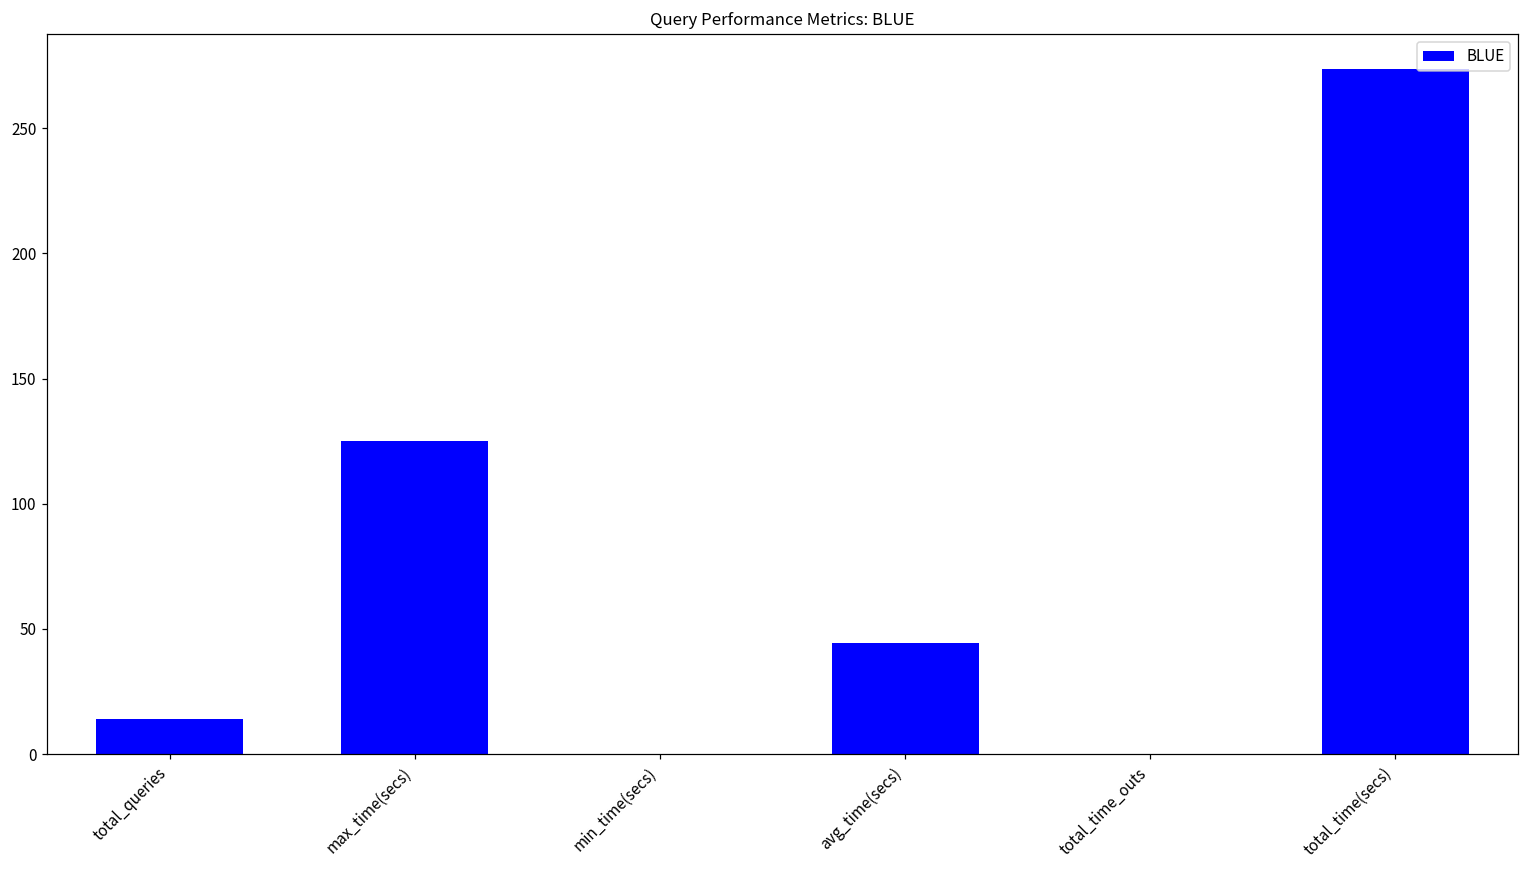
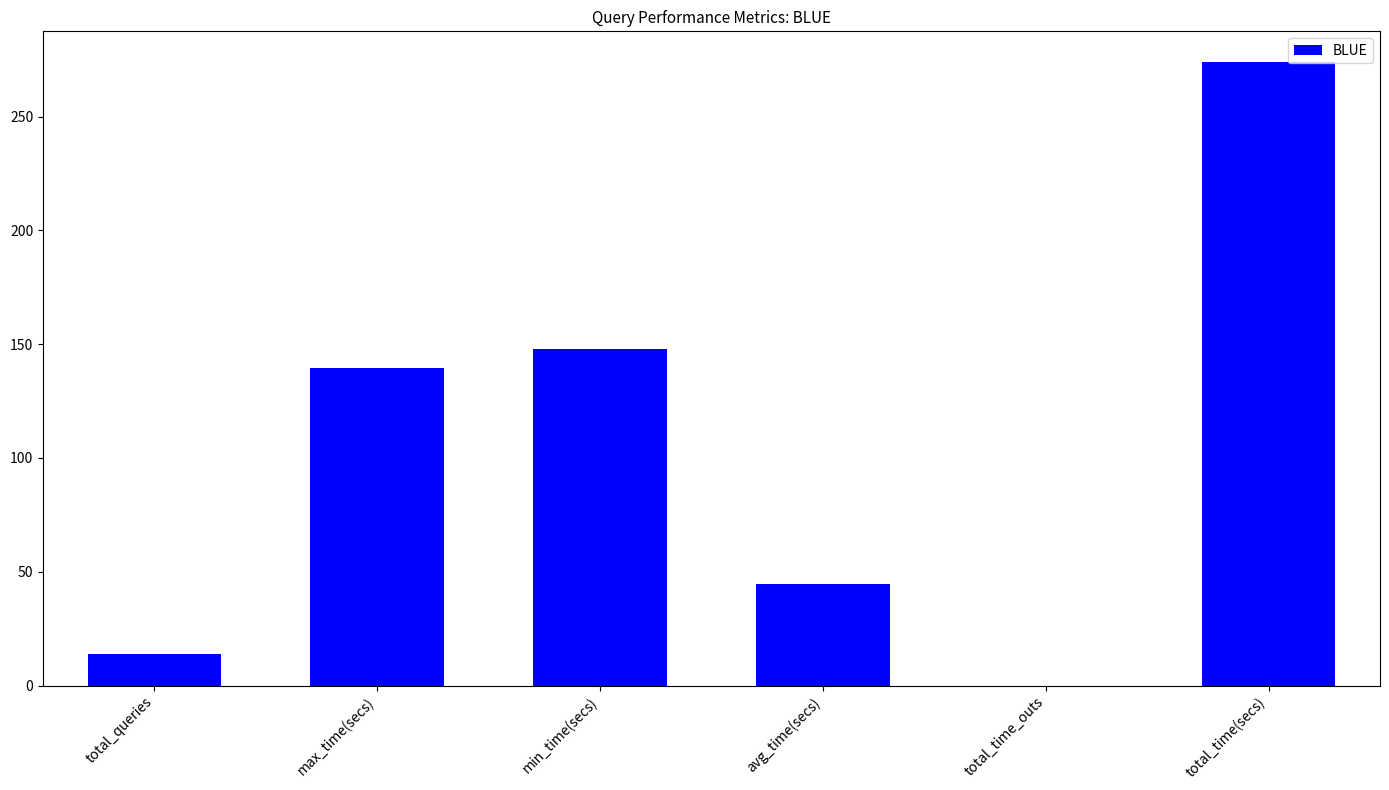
  {
    "total_queries": 14,
-   "max_time(secs)": 125,
-   "min_time(secs)": 0,
+   "max_time(secs)": 139,
+   "min_time(secs)": 148,
    "avg_time(secs)": 44,
    "total_time_outs": 0,
    "total_time(secs)": 274
  }
